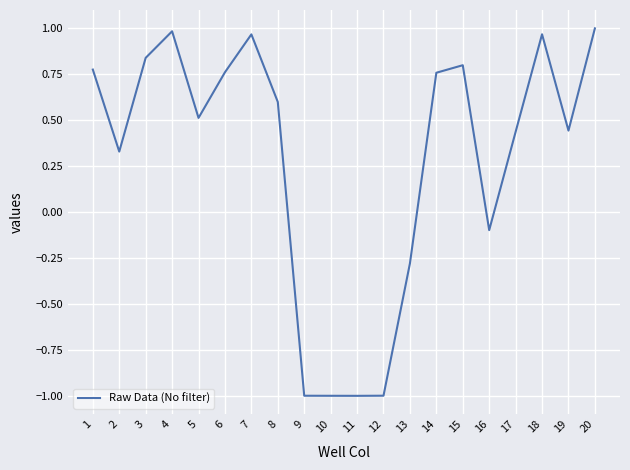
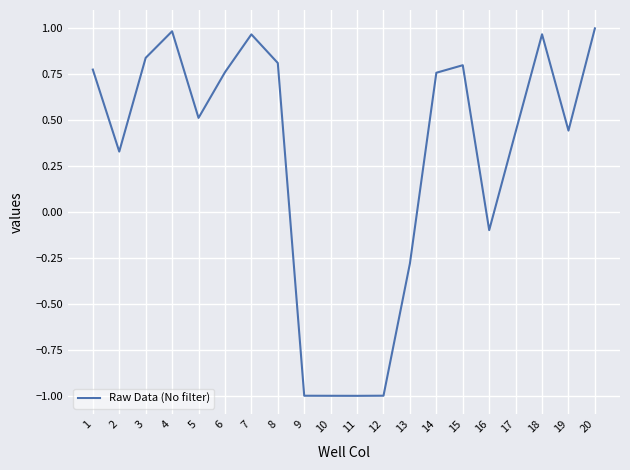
  {
    "1": 0.78,
    "2": 0.33,
    "3": 0.84,
    "4": 0.98,
    "5": 0.51,
    "6": 0.76,
    "7": 0.97,
-   "8": 0.60,
+   "8": 0.81,
    "9": -1.00,
    "10": -1.00,
    "11": -1.00,
    "12": -1.00,
    "13": -0.28,
    "14": 0.76,
    "15": 0.80,
    "16": -0.10,
    "17": 0.44,
    "18": 0.97,
    "19": 0.44,
    "20": 1.00
  }
